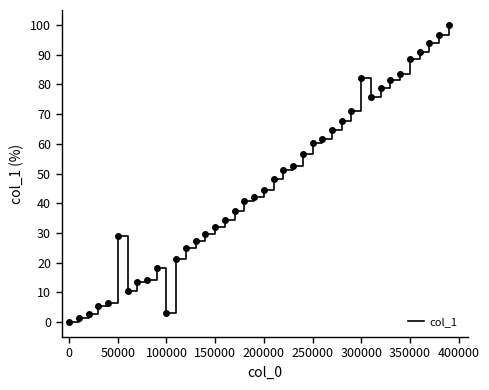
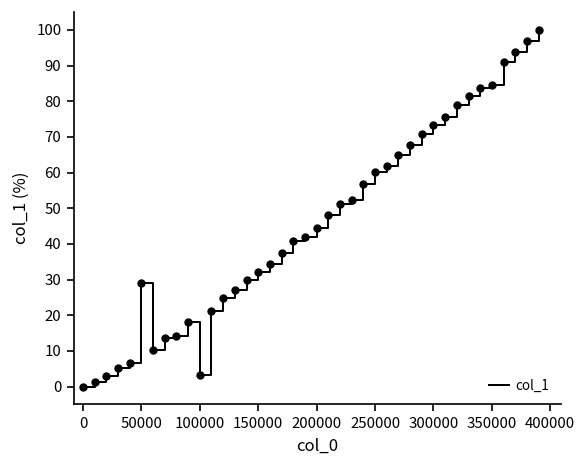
  {
    "0": 0,
    "50000": 29,
    "100000": 3,
    "150000": 32,
    "200000": 44,
    "250000": 60,
-   "300000": 82,
-   "350000": 89
+   "300000": 73,
+   "350000": 85
  }
